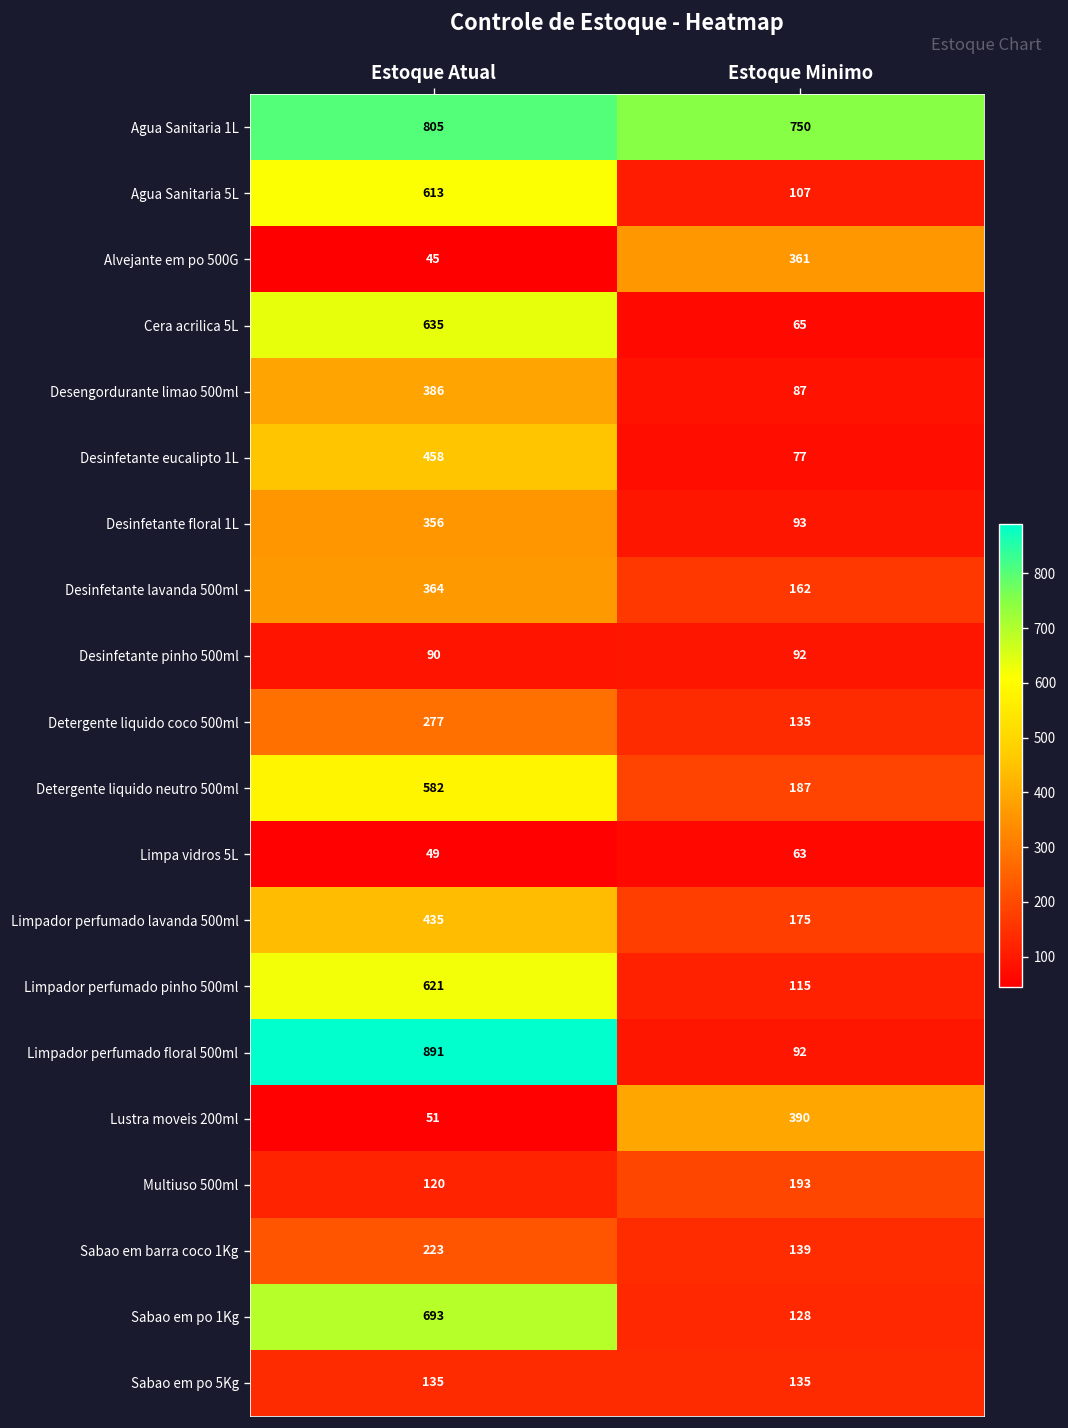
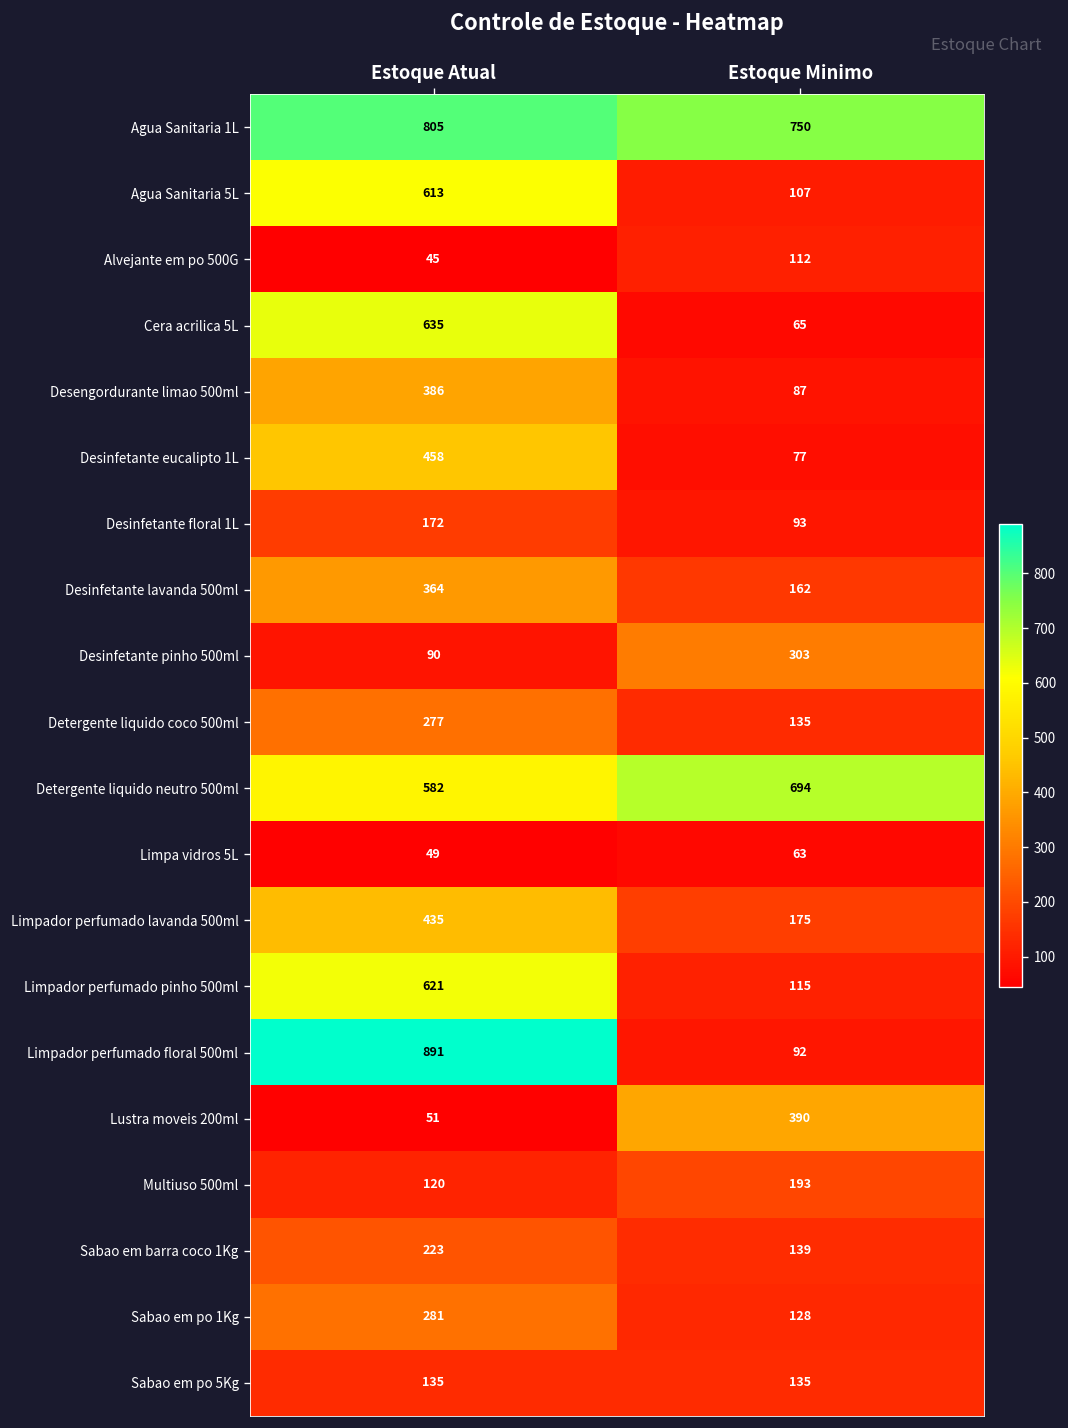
  {
    "Agua Sanitaria 1L": {
      "Estoque Atual": 805,
      "Estoque Minimo": 750
    },
    "Agua Sanitaria 5L": {
      "Estoque Atual": 613,
      "Estoque Minimo": 107
    },
    "Alvejante em po 500G": {
      "Estoque Atual": 45,
-     "Estoque Minimo": 361
+     "Estoque Minimo": 112
    },
    "Cera acrilica 5L": {
      "Estoque Atual": 635,
      "Estoque Minimo": 65
    },
    "Desengordurante limao 500ml": {
      "Estoque Atual": 386,
      "Estoque Minimo": 87
    },
    "Desinfetante eucalipto 1L": {
      "Estoque Atual": 458,
      "Estoque Minimo": 77
    },
    "Desinfetante floral 1L": {
-     "Estoque Atual": 356,
+     "Estoque Atual": 172,
      "Estoque Minimo": 93
    },
    "Desinfetante lavanda 500ml": {
      "Estoque Atual": 364,
      "Estoque Minimo": 162
    },
    "Desinfetante pinho 500ml": {
      "Estoque Atual": 90,
-     "Estoque Minimo": 92
+     "Estoque Minimo": 303
    },
    "Detergente liquido coco 500ml": {
      "Estoque Atual": 277,
      "Estoque Minimo": 135
    },
    "Detergente liquido neutro 500ml": {
      "Estoque Atual": 582,
-     "Estoque Minimo": 187
+     "Estoque Minimo": 694
    },
    "Limpa vidros 5L": {
      "Estoque Atual": 49,
      "Estoque Minimo": 63
    },
    "Limpador perfumado lavanda 500ml": {
      "Estoque Atual": 435,
      "Estoque Minimo": 175
    },
    "Limpador perfumado pinho 500ml": {
      "Estoque Atual": 621,
      "Estoque Minimo": 115
    },
    "Limpador perfumado floral 500ml": {
      "Estoque Atual": 891,
      "Estoque Minimo": 92
    },
    "Lustra moveis 200ml": {
      "Estoque Atual": 51,
      "Estoque Minimo": 390
    },
    "Multiuso 500ml": {
      "Estoque Atual": 120,
      "Estoque Minimo": 193
    },
    "Sabao em barra coco 1Kg": {
      "Estoque Atual": 223,
      "Estoque Minimo": 139
    },
    "Sabao em po 1Kg": {
-     "Estoque Atual": 693,
+     "Estoque Atual": 281,
      "Estoque Minimo": 128
    },
    "Sabao em po 5Kg": {
      "Estoque Atual": 135,
      "Estoque Minimo": 135
    }
  }
